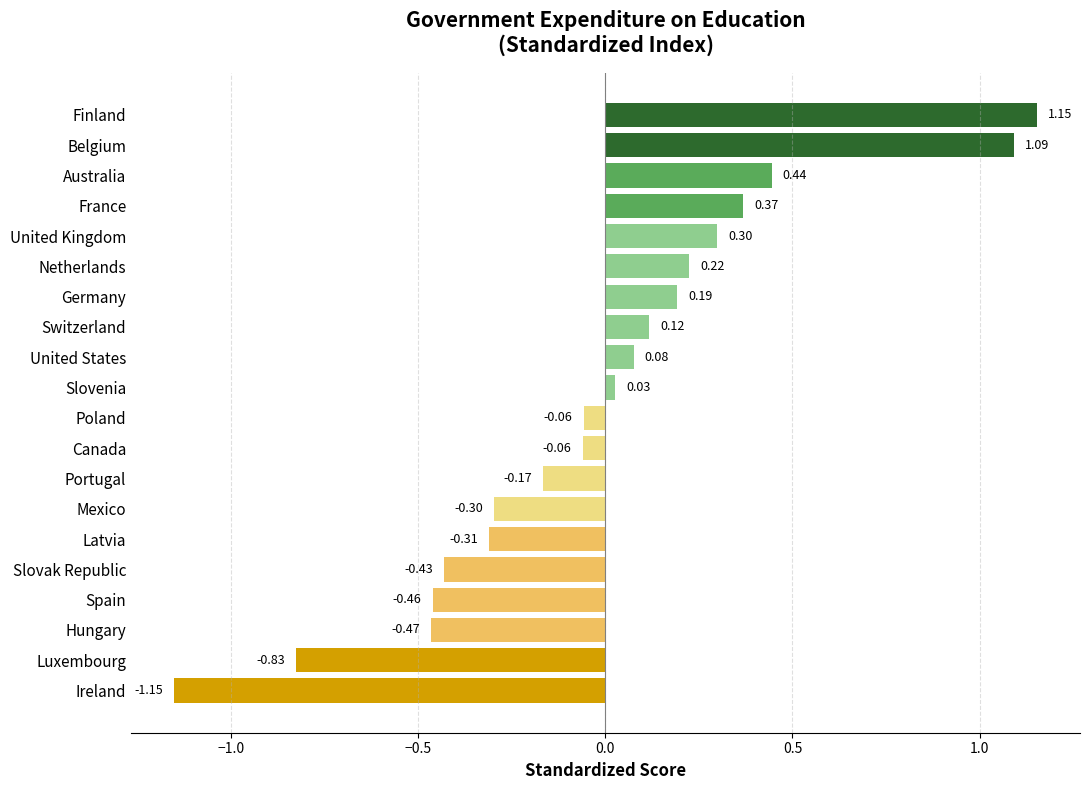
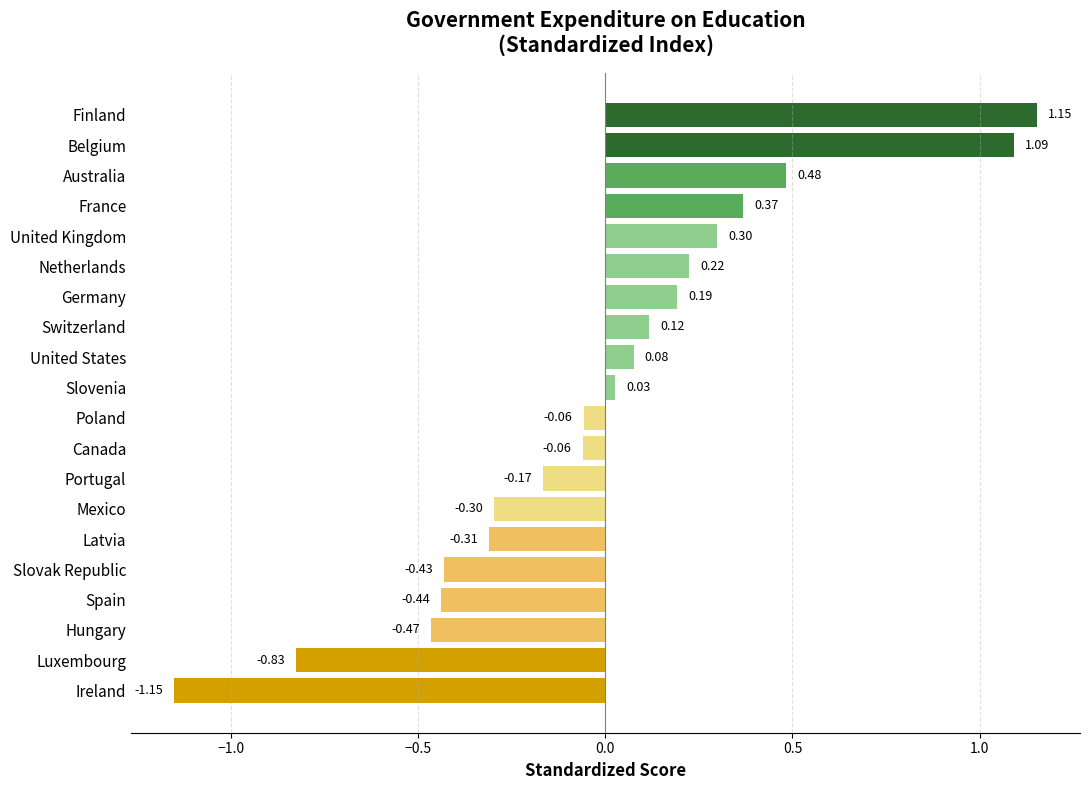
  {
    "Finland": 1.15,
    "Belgium": 1.09,
-   "Australia": 0.44,
+   "Australia": 0.48,
    "France": 0.37,
    "United Kingdom": 0.30,
    "Netherlands": 0.22,
    "Germany": 0.19,
    "Switzerland": 0.12,
    "United States": 0.08,
    "Slovenia": 0.03,
    "Poland": -0.06,
    "Canada": -0.06,
    "Portugal": -0.17,
    "Mexico": -0.30,
    "Latvia": -0.31,
    "Slovak Republic": -0.43,
-   "Spain": -0.46,
+   "Spain": -0.44,
    "Hungary": -0.47,
    "Luxembourg": -0.83,
    "Ireland": -1.15
  }
